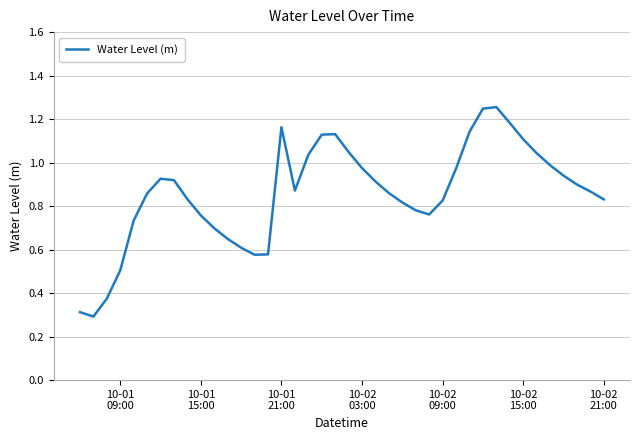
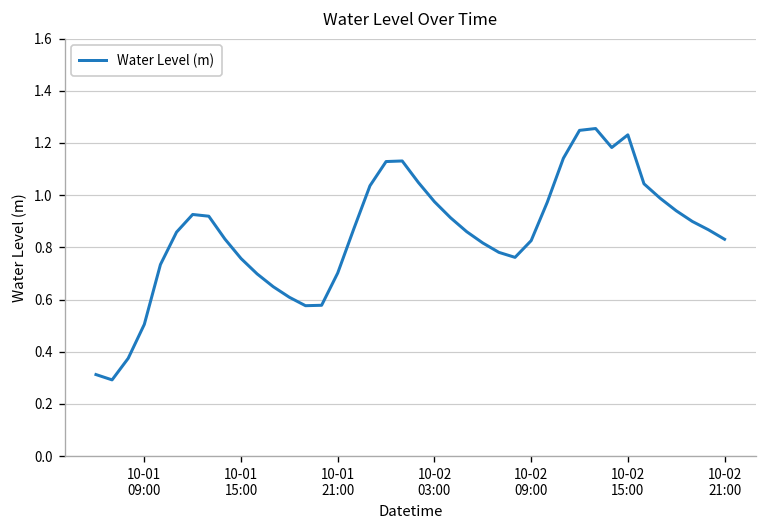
  {
    "10-01 09:00": 0.50,
    "10-01 15:00": 0.76,
-   "10-01 21:00": 1.16,
+   "10-01 21:00": 0.70,
    "10-02 03:00": 0.97,
    "10-02 09:00": 0.83,
-   "10-02 15:00": 1.11,
+   "10-02 15:00": 1.23,
    "10-02 21:00": 0.83
  }
